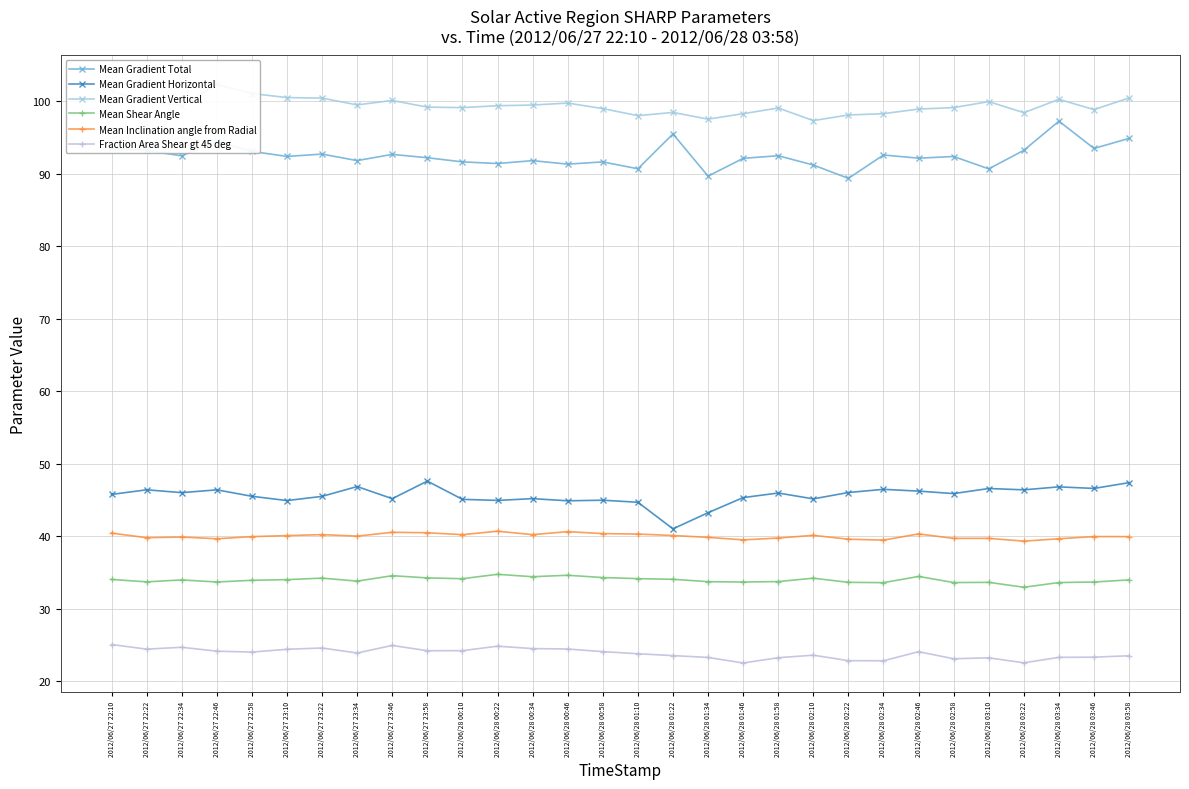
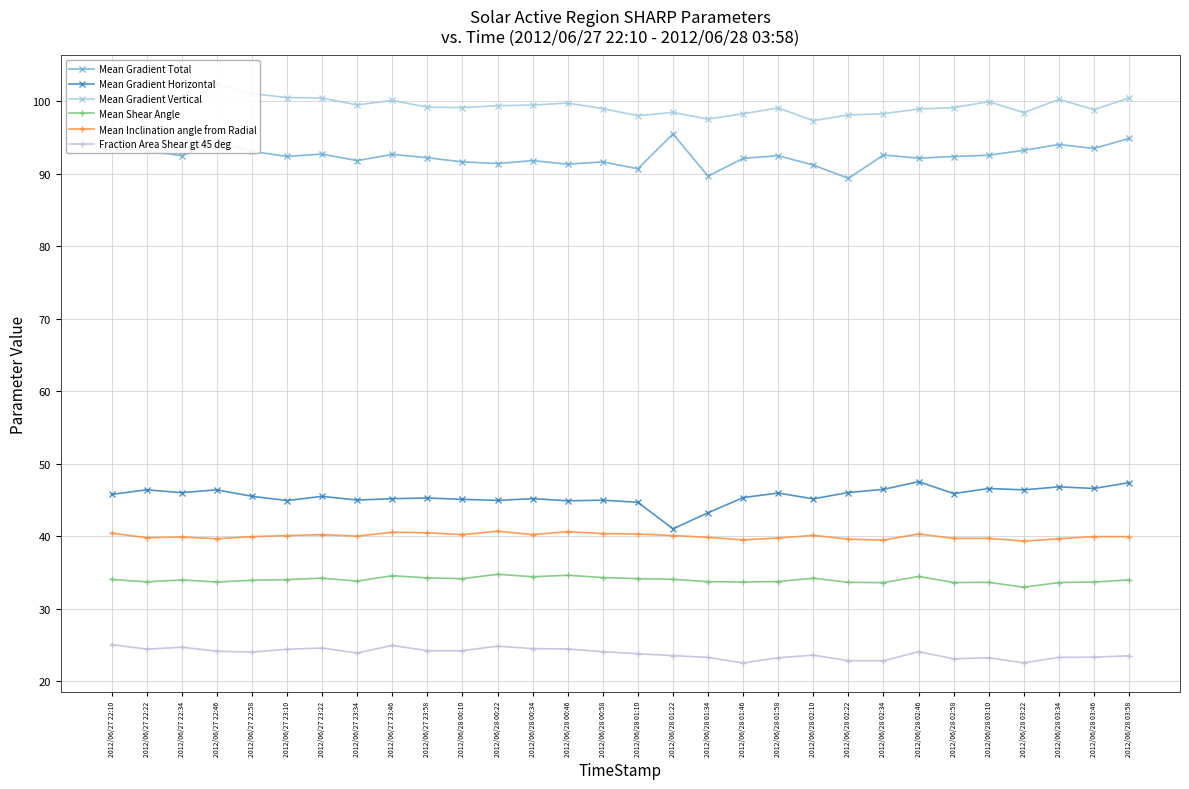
  {
    "Mean Gradient Total": {
      "2012/06/27 22:34": 92,
      "2012/06/27 23:10": 92,
      "2012/06/27 23:22": 93,
      "2012/06/27 23:34": 92,
      "2012/06/27 23:46": 93,
      "2012/06/27 23:58": 92,
      "2012/06/28 00:10": 92,
      "2012/06/28 00:22": 91,
      "2012/06/28 00:34": 92,
      "2012/06/28 00:46": 91,
      "2012/06/28 00:58": 92,
      "2012/06/28 01:10": 91,
      "2012/06/28 01:22": 95,
      "2012/06/28 01:34": 90,
      "2012/06/28 01:46": 92,
      "2012/06/28 01:58": 92,
      "2012/06/28 02:10": 91,
      "2012/06/28 02:22": 89,
      "2012/06/28 02:34": 93,
      "2012/06/28 02:46": 92,
      "2012/06/28 02:58": 92,
-     "2012/06/28 03:10": 91,
+     "2012/06/28 03:10": 93,
      "2012/06/28 03:22": 93,
-     "2012/06/28 03:34": 97,
+     "2012/06/28 03:34": 94,
      "2012/06/28 03:46": 93,
      "2012/06/28 03:58": 95
    },
    "Mean Gradient Horizontal": {
      "2012/06/27 22:10": 46,
      "2012/06/27 22:22": 46,
      "2012/06/27 22:34": 46,
      "2012/06/27 22:46": 46,
      "2012/06/27 22:58": 45,
      "2012/06/27 23:10": 45,
      "2012/06/27 23:22": 45,
-     "2012/06/27 23:34": 47,
+     "2012/06/27 23:34": 45,
      "2012/06/27 23:46": 45,
-     "2012/06/27 23:58": 48,
+     "2012/06/27 23:58": 45,
      "2012/06/28 00:10": 45,
      "2012/06/28 00:22": 45,
      "2012/06/28 00:34": 45,
      "2012/06/28 00:46": 45,
      "2012/06/28 00:58": 45,
      "2012/06/28 01:10": 45,
      "2012/06/28 01:22": 41,
      "2012/06/28 01:34": 43,
      "2012/06/28 01:46": 45,
      "2012/06/28 01:58": 46,
      "2012/06/28 02:10": 45,
      "2012/06/28 02:22": 46,
      "2012/06/28 02:34": 46,
-     "2012/06/28 02:46": 46,
+     "2012/06/28 02:46": 48,
      "2012/06/28 02:58": 46,
      "2012/06/28 03:10": 47,
      "2012/06/28 03:22": 46,
      "2012/06/28 03:34": 47,
      "2012/06/28 03:46": 47,
      "2012/06/28 03:58": 47
    },
    "Mean Shear Angle": {
      "2012/06/27 22:10": 34,
      "2012/06/27 22:22": 34,
      "2012/06/27 22:34": 34,
      "2012/06/27 22:46": 34,
      "2012/06/27 22:58": 34,
      "2012/06/27 23:10": 34,
      "2012/06/27 23:22": 34,
      "2012/06/27 23:34": 34,
      "2012/06/27 23:46": 35,
      "2012/06/27 23:58": 34,
      "2012/06/28 00:10": 34,
      "2012/06/28 00:22": 35,
      "2012/06/28 00:34": 34,
      "2012/06/28 00:46": 35,
      "2012/06/28 00:58": 34,
      "2012/06/28 01:10": 34,
      "2012/06/28 01:22": 34,
      "2012/06/28 01:34": 34,
      "2012/06/28 01:46": 34,
      "2012/06/28 01:58": 34,
      "2012/06/28 02:10": 34,
      "2012/06/28 02:22": 34,
      "2012/06/28 02:34": 34,
      "2012/06/28 02:46": 34,
      "2012/06/28 02:58": 34,
      "2012/06/28 03:10": 34,
      "2012/06/28 03:22": 33,
      "2012/06/28 03:34": 34,
      "2012/06/28 03:46": 34,
      "2012/06/28 03:58": 34
    },
    "Mean Inclination angle from Radial": {
      "2012/06/27 22:10": 40,
      "2012/06/27 22:22": 40,
      "2012/06/27 22:34": 40,
      "2012/06/27 22:46": 40,
      "2012/06/27 22:58": 40,
      "2012/06/27 23:10": 40,
      "2012/06/27 23:22": 40,
      "2012/06/27 23:34": 40,
      "2012/06/27 23:46": 41,
      "2012/06/27 23:58": 40,
      "2012/06/28 00:10": 40,
      "2012/06/28 00:22": 41,
      "2012/06/28 00:34": 40,
      "2012/06/28 00:46": 41,
      "2012/06/28 00:58": 40,
      "2012/06/28 01:10": 40,
      "2012/06/28 01:22": 40,
      "2012/06/28 01:34": 40,
      "2012/06/28 01:46": 39,
      "2012/06/28 01:58": 40,
      "2012/06/28 02:10": 40,
      "2012/06/28 02:22": 40,
      "2012/06/28 02:34": 39,
      "2012/06/28 02:46": 40,
      "2012/06/28 02:58": 40,
      "2012/06/28 03:10": 40,
      "2012/06/28 03:22": 39,
      "2012/06/28 03:34": 40,
      "2012/06/28 03:46": 40,
      "2012/06/28 03:58": 40
    }
  }
